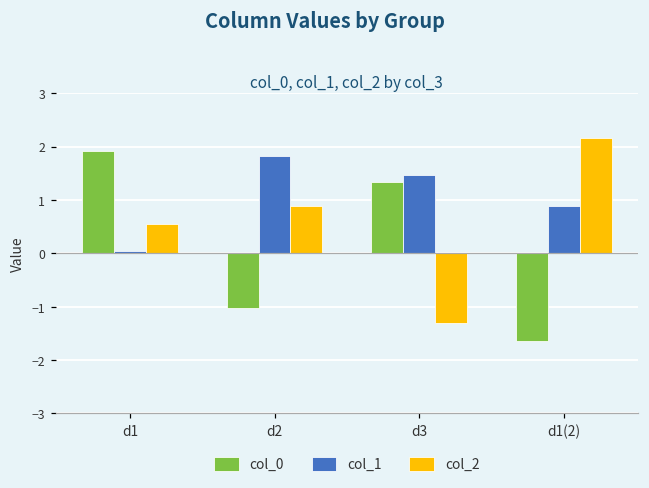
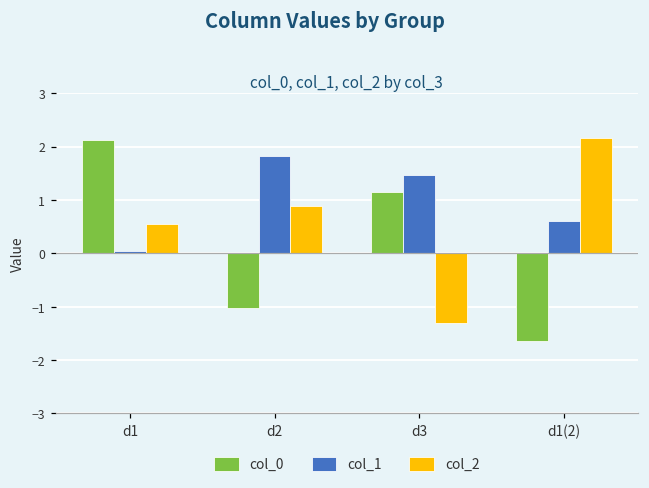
  {
    "col_0": {
-     "d1": 1.9,
+     "d1": 2.1,
      "d2": -1.0,
-     "d3": 1.3,
+     "d3": 1.1,
      "d1(2)": -1.6
    },
    "col_1": {
      "d2": 1.8,
      "d3": 1.5,
-     "d1(2)": 0.9
+     "d1(2)": 0.6
    },
    "col_2": {
      "d1": 0.6,
      "d2": 0.9,
      "d3": -1.3,
      "d1(2)": 2.2
    }
  }
